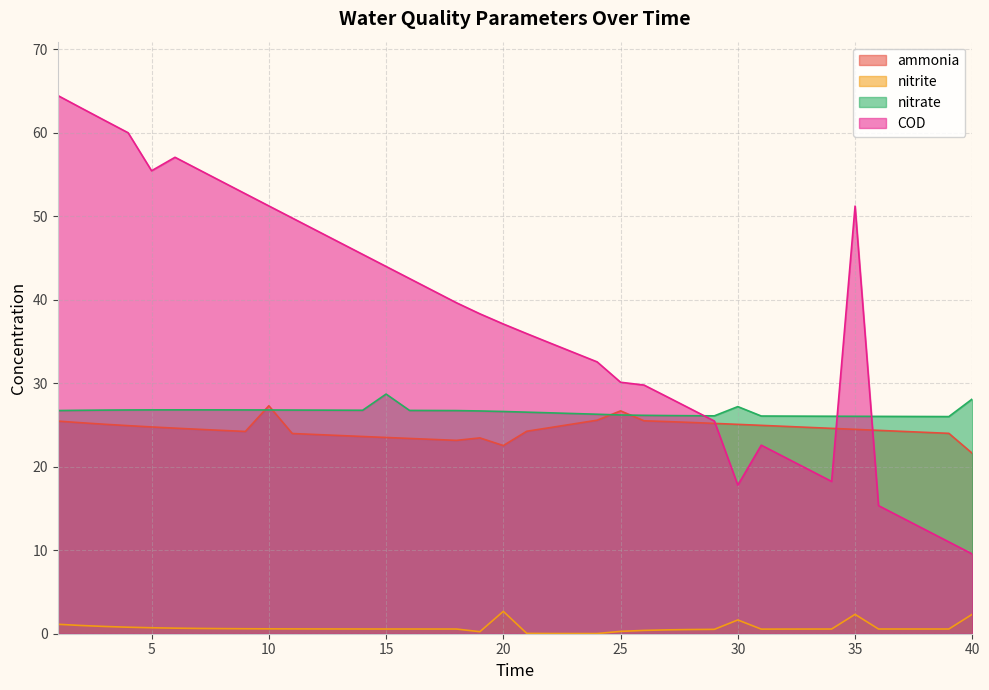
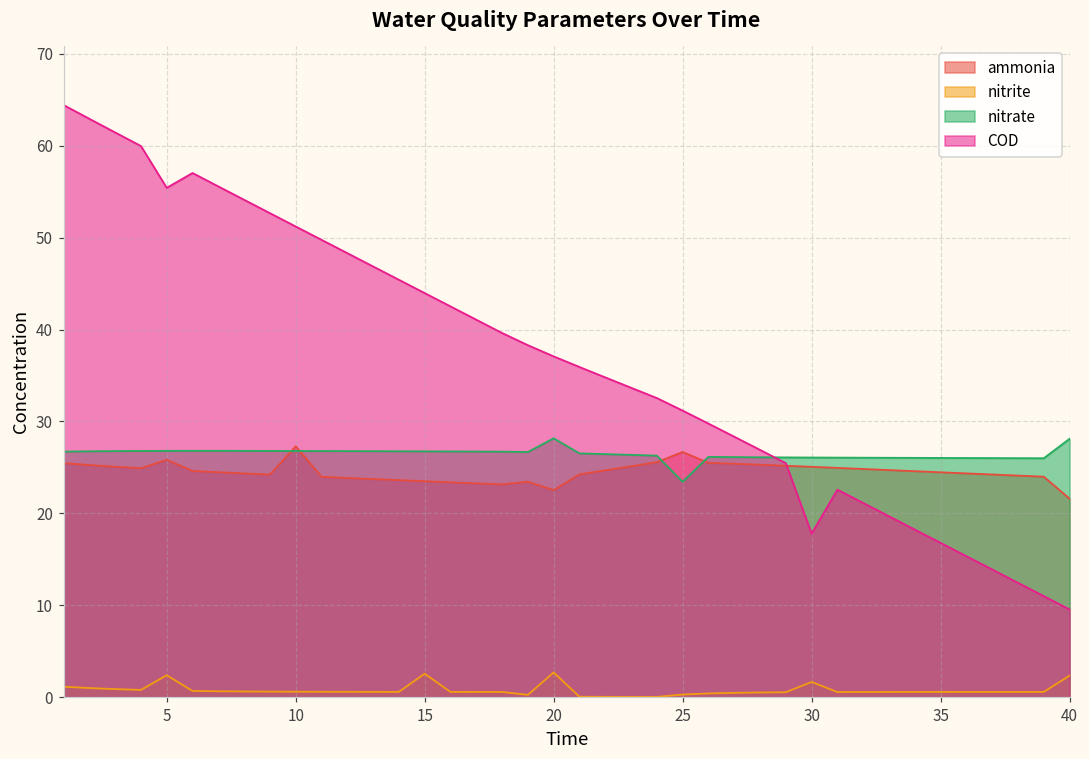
  {
    "ammonia": {
-     "5": 25,
+     "5": 26,
      "10": 27,
      "15": 23,
      "20": 23,
      "25": 27,
      "30": 25,
      "35": 24,
      "40": 22
    },
    "nitrite": {
-     "5": 1,
+     "5": 2,
      "10": 1,
-     "15": 1,
+     "15": 3,
      "20": 3,
      "25": 0,
      "30": 2,
-     "35": 2,
+     "35": 1,
      "40": 2
    },
    "nitrate": {
      "5": 27,
      "10": 27,
-     "15": 29,
-     "20": 27,
-     "25": 26,
-     "30": 27,
+     "15": 27,
+     "20": 28,
+     "25": 23,
+     "30": 26,
      "35": 26,
      "40": 28
    },
    "COD": {
      "5": 55,
      "10": 51,
      "15": 44,
      "20": 37,
-     "25": 30,
+     "25": 31,
      "30": 18,
-     "35": 51,
+     "35": 17,
      "40": 10
    }
  }
